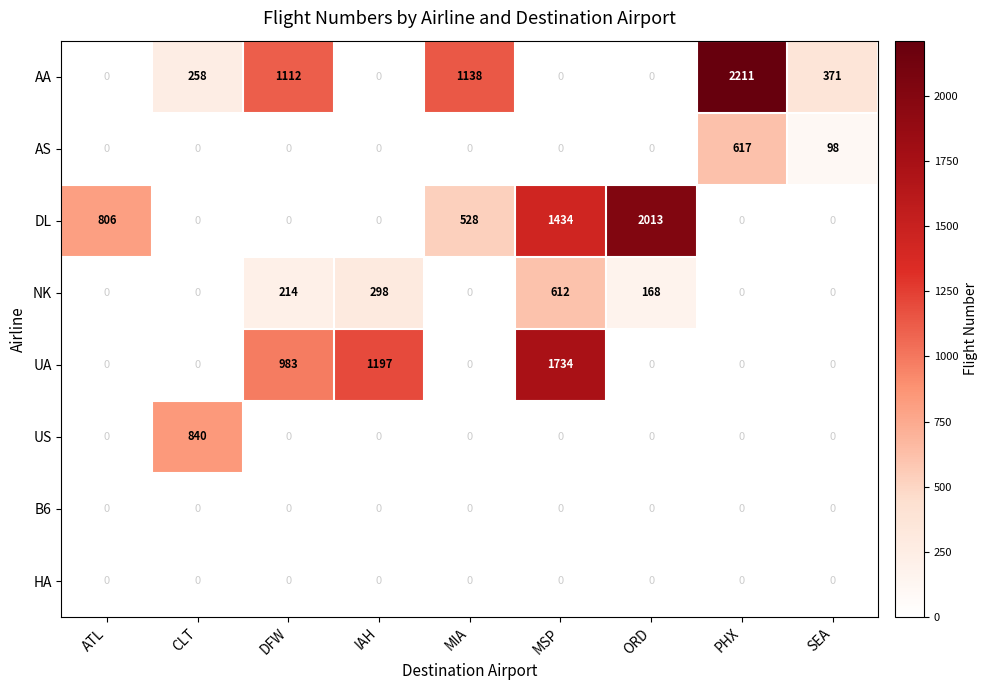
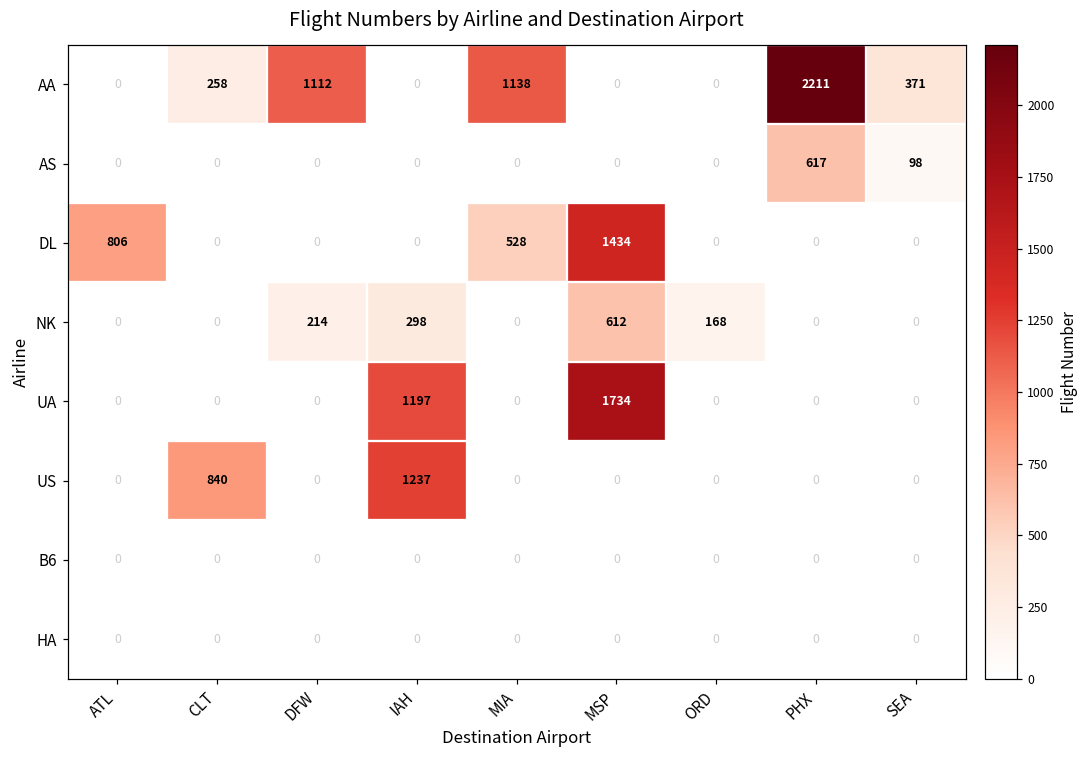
  {
    "AA": {
      "ATL": 0,
      "CLT": 258,
      "DFW": 1112,
      "IAH": 0,
      "MIA": 1138,
      "MSP": 0,
      "ORD": 0,
      "PHX": 2211,
      "SEA": 371
    },
    "AS": {
      "ATL": 0,
      "CLT": 0,
      "DFW": 0,
      "IAH": 0,
      "MIA": 0,
      "MSP": 0,
      "ORD": 0,
      "PHX": 617,
      "SEA": 98
    },
    "DL": {
      "ATL": 806,
      "CLT": 0,
      "DFW": 0,
      "IAH": 0,
      "MIA": 528,
      "MSP": 1434,
-     "ORD": 2013,
+     "ORD": 0,
      "PHX": 0,
      "SEA": 0
    },
    "NK": {
      "ATL": 0,
      "CLT": 0,
      "DFW": 214,
      "IAH": 298,
      "MIA": 0,
      "MSP": 612,
      "ORD": 168,
      "PHX": 0,
      "SEA": 0
    },
    "UA": {
      "ATL": 0,
      "CLT": 0,
-     "DFW": 983,
+     "DFW": 0,
      "IAH": 1197,
      "MIA": 0,
      "MSP": 1734,
      "ORD": 0,
      "PHX": 0,
      "SEA": 0
    },
    "US": {
      "ATL": 0,
      "CLT": 840,
      "DFW": 0,
-     "IAH": 0,
+     "IAH": 1237,
      "MIA": 0,
      "MSP": 0,
      "ORD": 0,
      "PHX": 0,
      "SEA": 0
    },
    "B6": {
      "ATL": 0,
      "CLT": 0,
      "DFW": 0,
      "IAH": 0,
      "MIA": 0,
      "MSP": 0,
      "ORD": 0,
      "PHX": 0,
      "SEA": 0
    },
    "HA": {
      "ATL": 0,
      "CLT": 0,
      "DFW": 0,
      "IAH": 0,
      "MIA": 0,
      "MSP": 0,
      "ORD": 0,
      "PHX": 0,
      "SEA": 0
    }
  }
